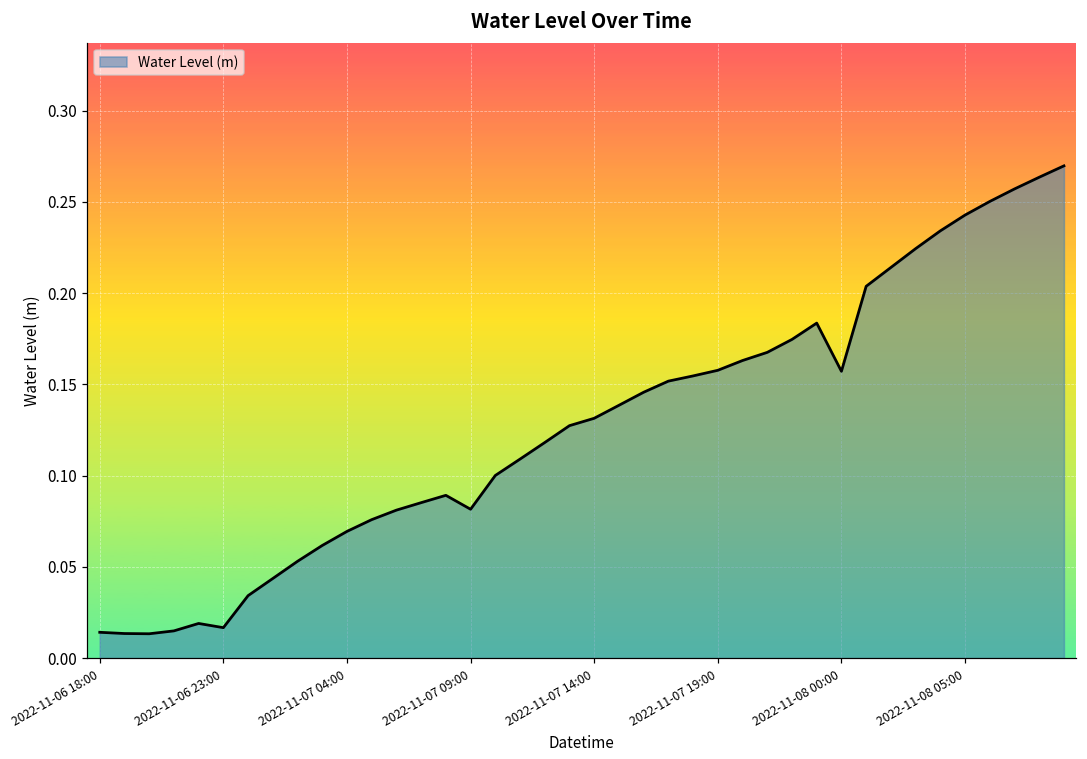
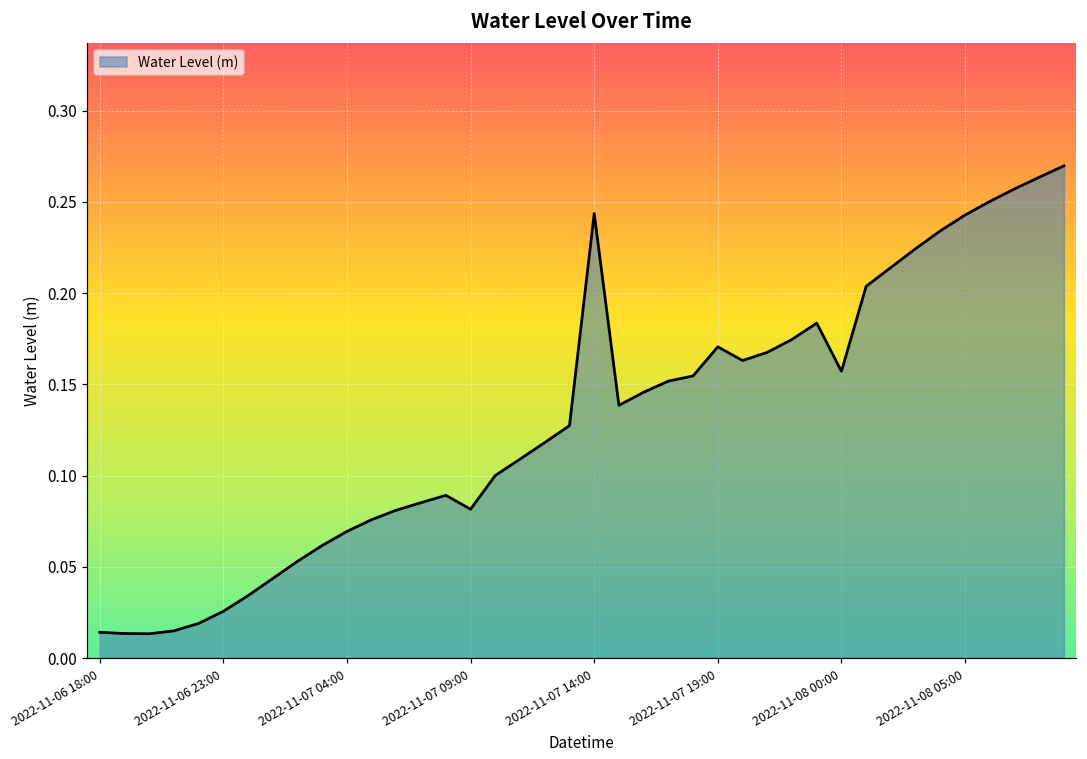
  {
    "2022-11-06 18:00": 0.014,
-   "2022-11-06 23:00": 0.017,
+   "2022-11-06 23:00": 0.026,
    "2022-11-07 04:00": 0.069,
    "2022-11-07 09:00": 0.082,
-   "2022-11-07 14:00": 0.131,
-   "2022-11-07 19:00": 0.158,
+   "2022-11-07 14:00": 0.244,
+   "2022-11-07 19:00": 0.171,
    "2022-11-08 00:00": 0.157,
    "2022-11-08 05:00": 0.243
  }
